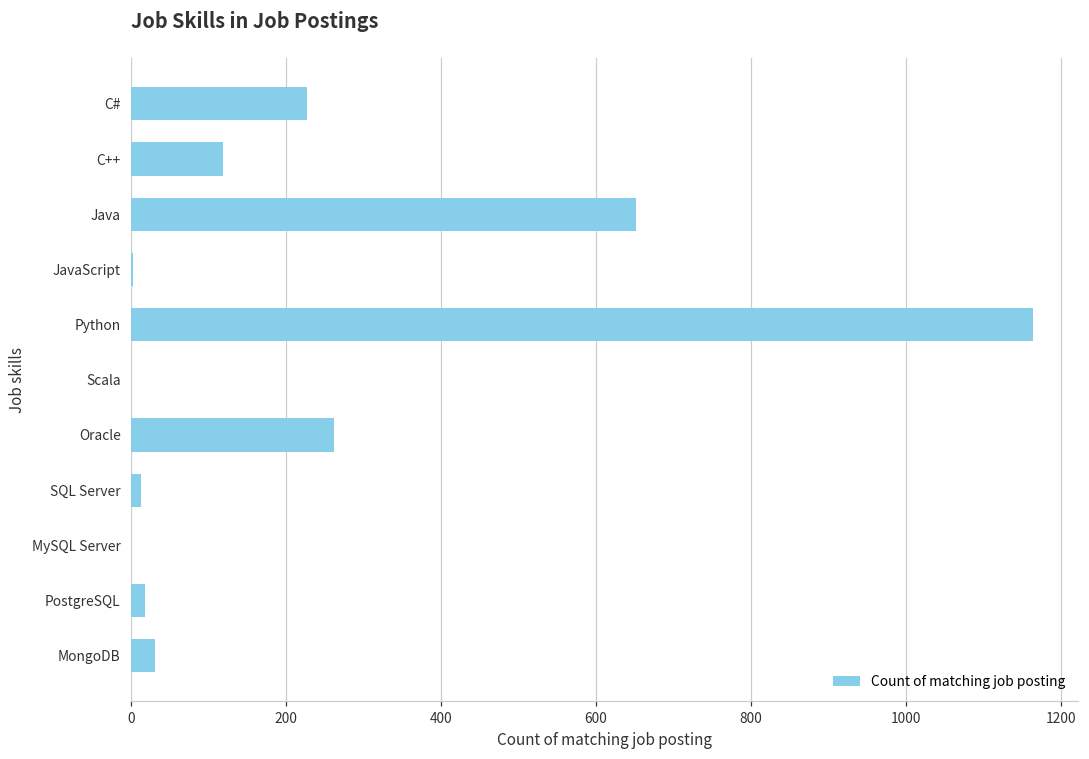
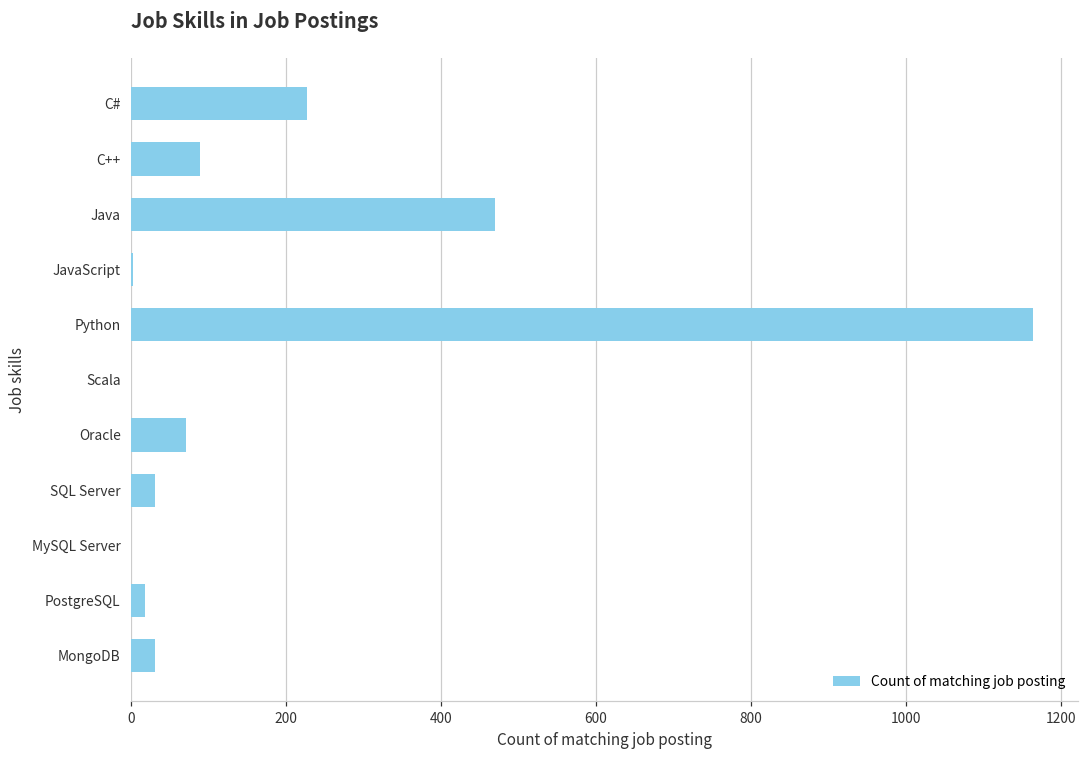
  {
    "C#": 230,
-   "C++": 120,
-   "Java": 650,
+   "C++": 90,
+   "Java": 470,
    "Python": 1160,
    "Scala": 0,
-   "Oracle": 260,
-   "SQL Server": 10,
+   "Oracle": 70,
+   "SQL Server": 30,
    "MySQL Server": 0,
    "PostgreSQL": 20,
    "MongoDB": 30
  }
